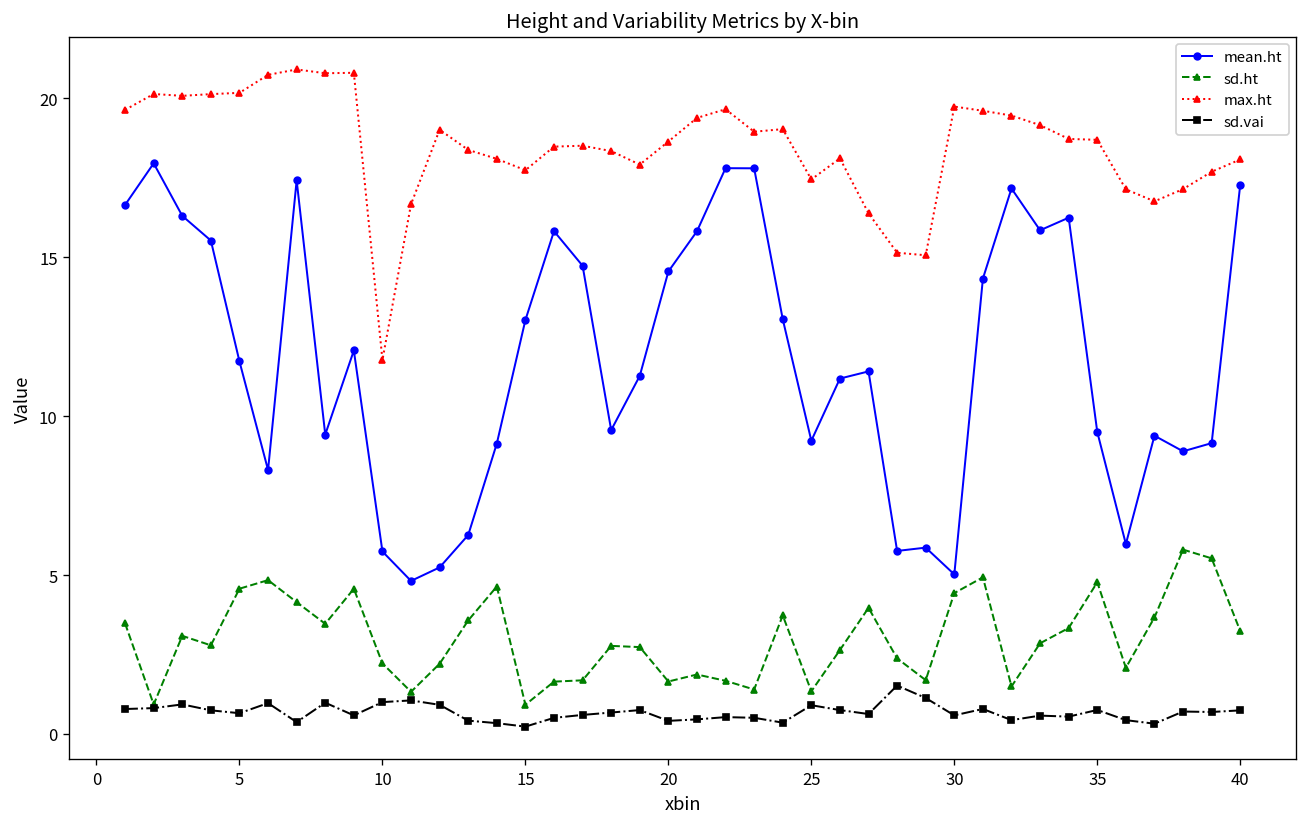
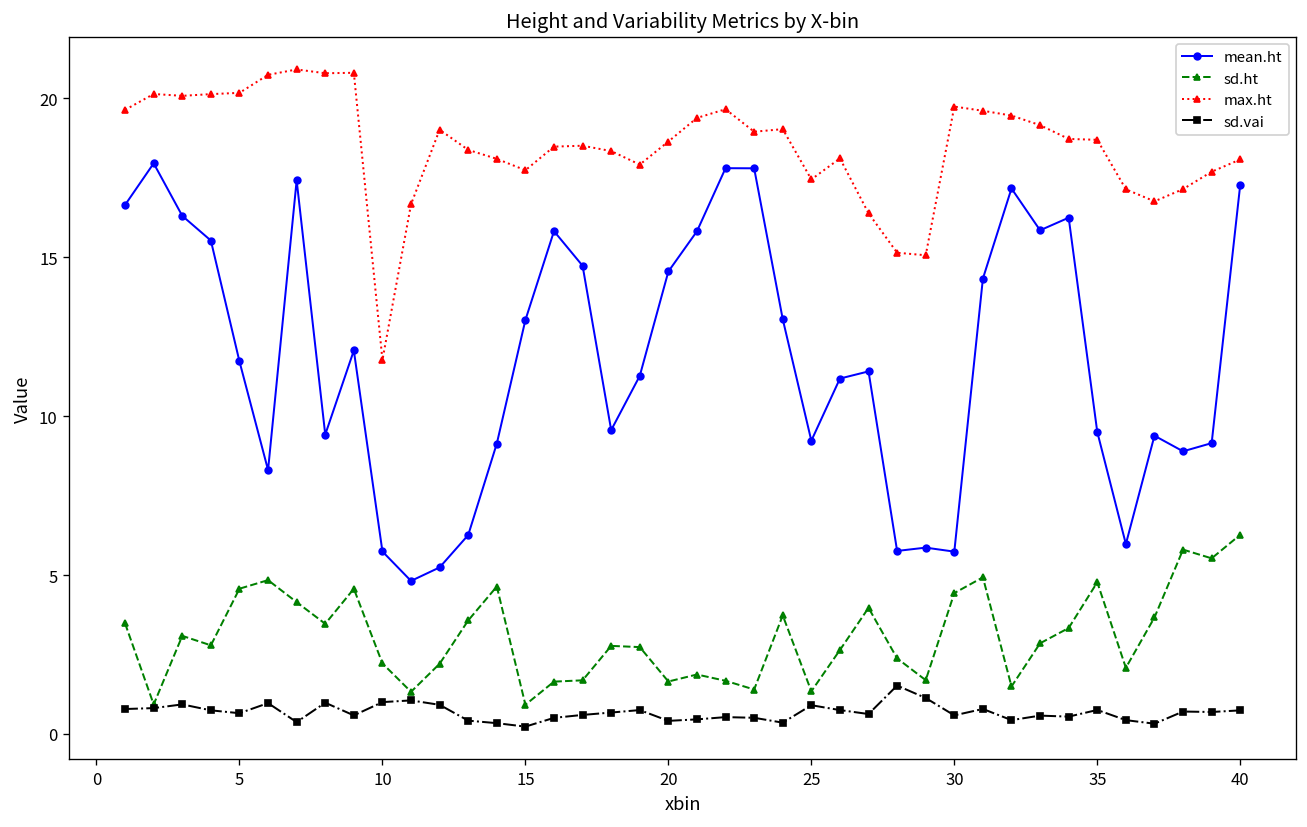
  {
    "mean.ht": {
      "5": 11.7,
      "10": 5.7,
      "15": 13.0,
      "20": 14.6,
      "25": 9.2,
-     "30": 5.0,
+     "30": 5.7,
      "35": 9.5,
      "40": 17.3
    },
    "sd.ht": {
      "5": 4.6,
      "10": 2.2,
      "15": 0.9,
      "20": 1.6,
      "25": 1.3,
      "30": 4.4,
      "35": 4.8,
-     "40": 3.2
+     "40": 6.3
    },
    "max.ht": {
      "5": 20.2,
      "10": 11.8,
      "15": 17.7,
      "20": 18.6,
      "25": 17.4,
      "30": 19.7,
      "35": 18.7,
      "40": 18.1
    },
    "sd.vai": {
      "5": 0.7,
      "10": 1.0,
      "15": 0.2,
      "20": 0.4,
      "25": 0.9,
      "30": 0.6,
      "35": 0.8,
      "40": 0.7
    }
  }
